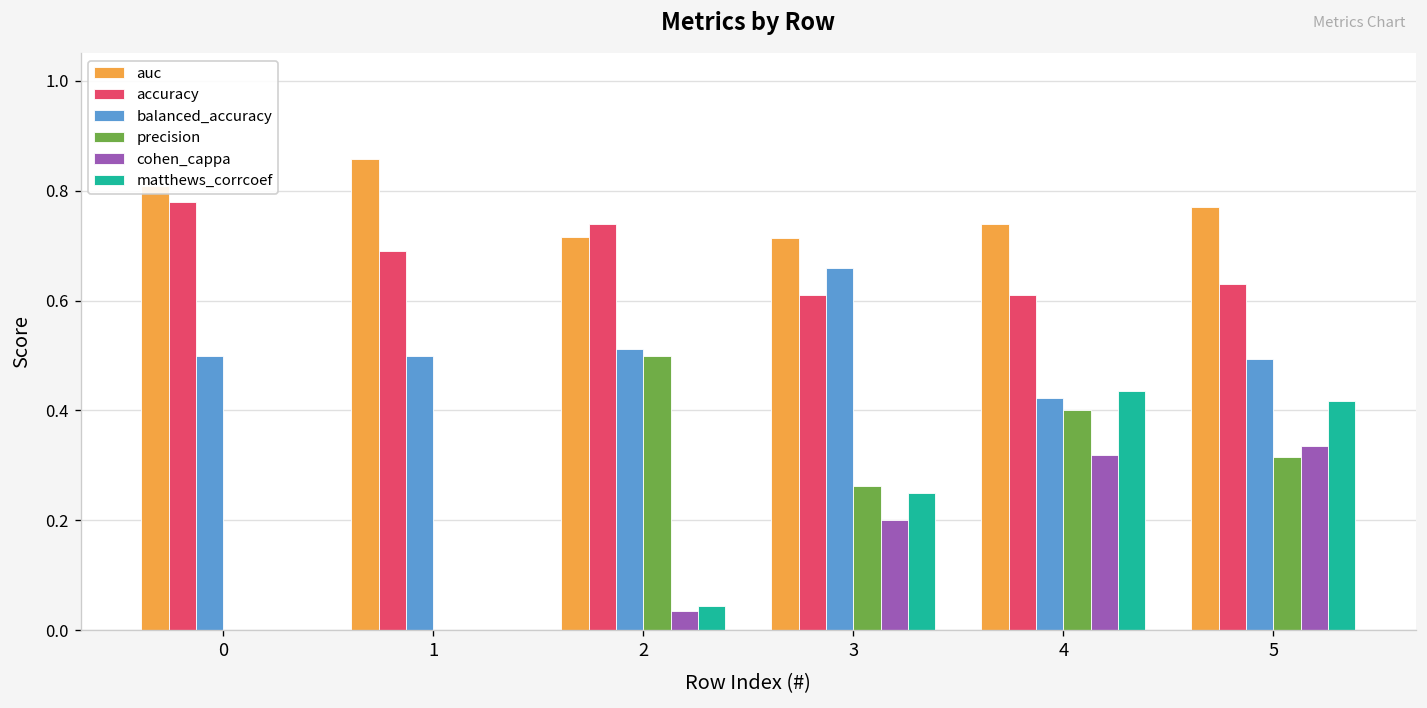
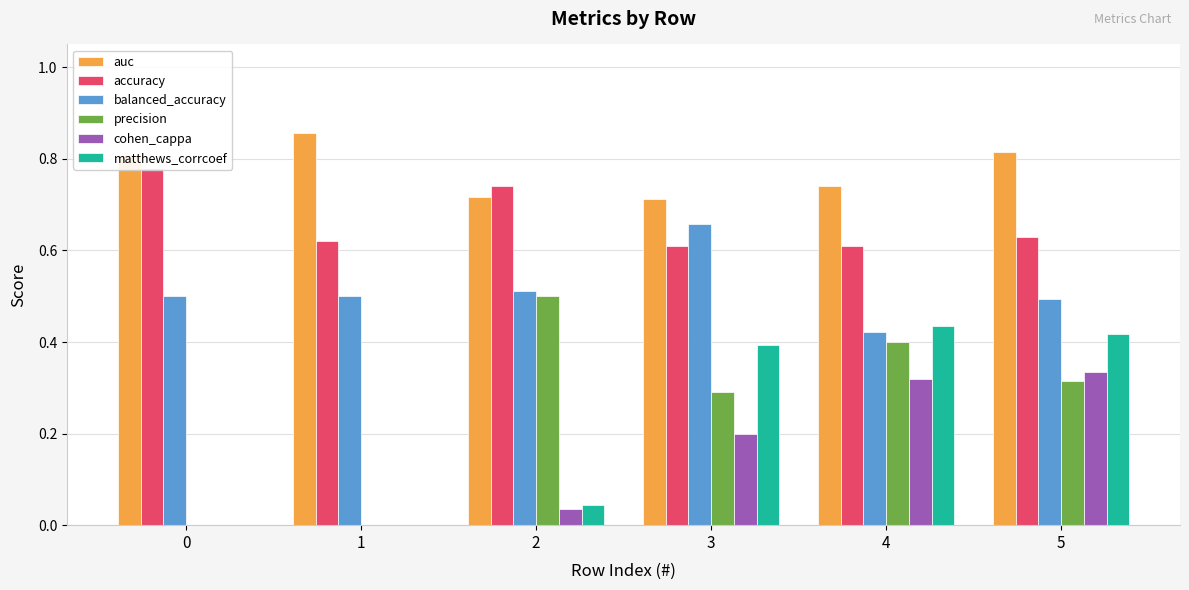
  {
    "auc": {
      "1": 0.86,
      "2": 0.72,
      "3": 0.71,
      "4": 0.74,
-     "5": 0.77
+     "5": 0.82
    },
    "accuracy": {
-     "1": 0.69,
+     "1": 0.62,
      "2": 0.74,
      "3": 0.61,
      "4": 0.61,
      "5": 0.63
    },
    "balanced_accuracy": {
      "0": 0.50,
      "1": 0.50,
      "2": 0.51,
      "3": 0.66,
      "4": 0.42,
      "5": 0.49
    },
    "precision": {
      "0": 0.00,
      "1": 0.00,
      "2": 0.50,
-     "3": 0.26,
+     "3": 0.29,
      "4": 0.40,
      "5": 0.31
    },
    "cohen_cappa": {
      "0": 0.00,
      "1": 0.00,
      "2": 0.04,
      "3": 0.20,
      "4": 0.32,
      "5": 0.33
    },
    "matthews_corrcoef": {
      "0": 0.00,
      "1": 0.00,
      "2": 0.04,
-     "3": 0.25,
+     "3": 0.39,
      "4": 0.43,
      "5": 0.42
    }
  }
